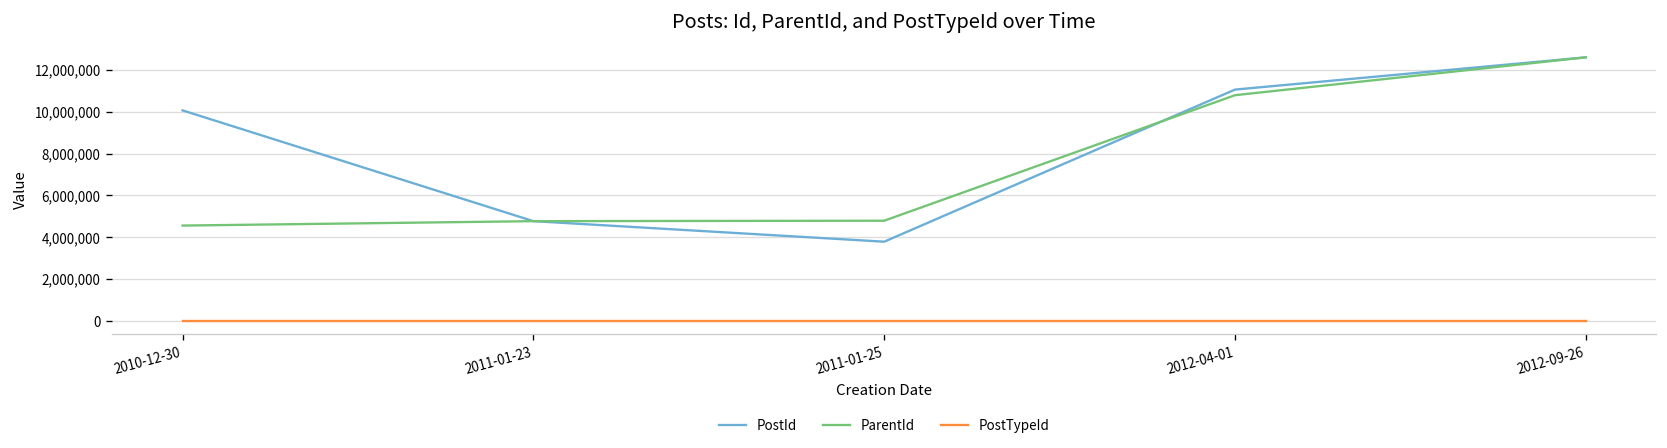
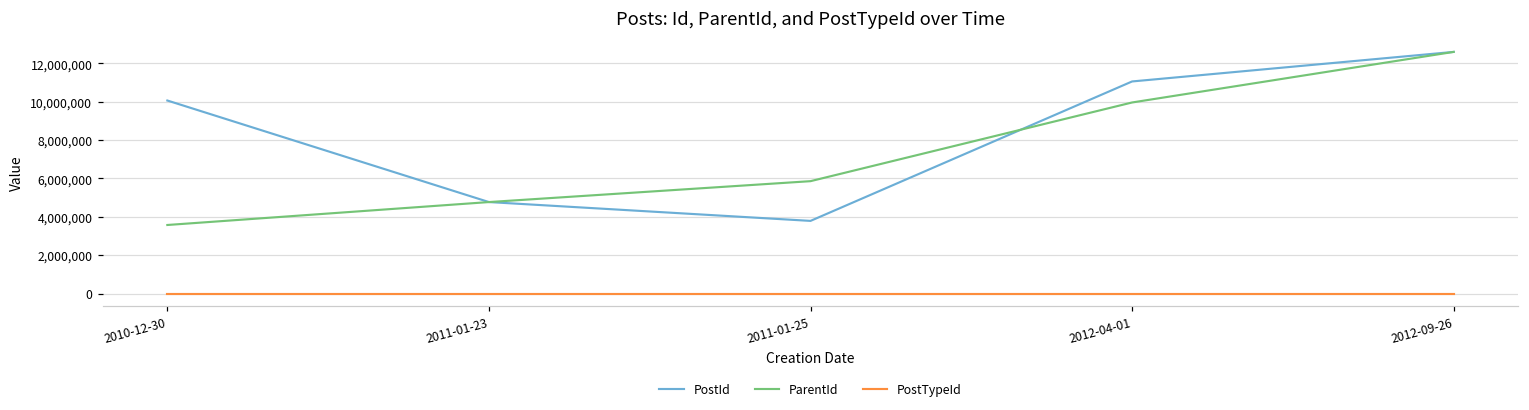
  {
    "PostId": {
      "2010-12-30": "10,100,000",
      "2011-01-25": "3,800,000",
      "2012-04-01": "11,100,000"
    },
    "ParentId": {
-     "2010-12-30": "4,600,000",
-     "2011-01-25": "4,800,000",
-     "2012-04-01": "10,800,000"
+     "2010-12-30": "3,600,000",
+     "2011-01-25": "5,900,000",
+     "2012-04-01": "10,000,000"
    },
    "PostTypeId": {
      "2010-12-30": "0",
      "2011-01-23": "0",
      "2011-01-25": "0",
      "2012-04-01": "0",
      "2012-09-26": "0"
    }
  }
